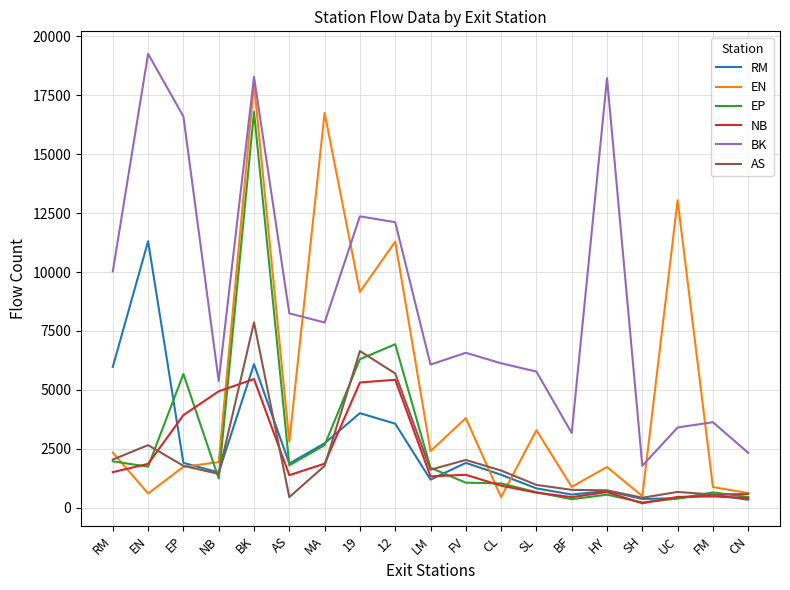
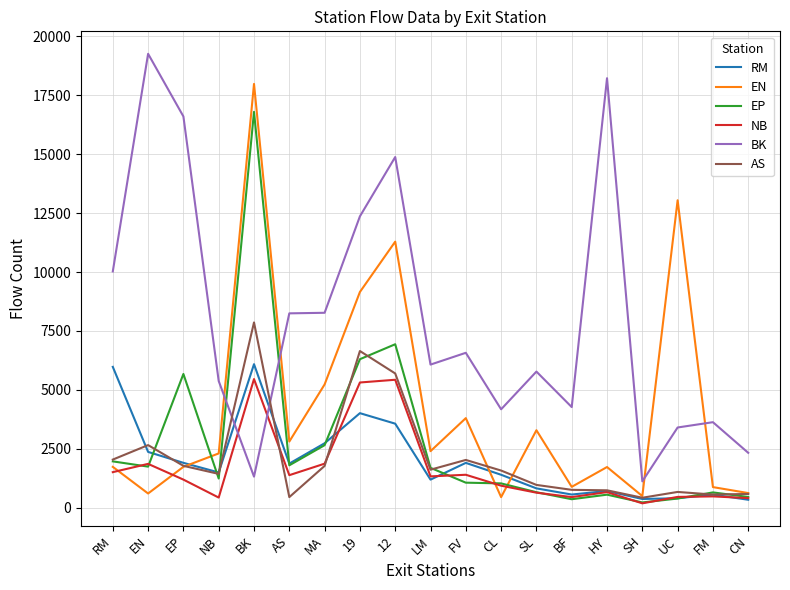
  {
    "RM": {
      "RM": 6000,
-     "EN": 11300,
+     "EN": 2400,
      "EP": 1900,
      "BK": 6100,
      "19": 4000,
      "12": 3600,
      "LM": 1200,
      "FV": 1900,
      "CL": 1400,
      "SL": 800,
      "BF": 600
    },
    "EN": {
-     "RM": 2300,
+     "RM": 1700,
      "EN": 600,
-     "NB": 1900,
+     "NB": 2300,
      "BK": 18000,
      "AS": 2800,
-     "MA": 16700,
+     "MA": 5200,
      "19": 9200,
      "12": 11300,
      "LM": 2400,
      "FV": 3800,
      "CL": 500,
      "SL": 3300,
      "BF": 900,
      "HY": 1700,
      "UC": 13000,
      "FM": 900
    },
    "EP": {
      "EN": 1700,
      "EP": 5700,
      "NB": 1200,
      "BK": 16800,
      "19": 6300,
      "12": 6900,
      "FV": 1100,
      "HY": 600
    },
    "NB": {
      "RM": 1500,
      "EN": 1900,
-     "EP": 3900,
-     "NB": 4900,
+     "EP": 1200,
+     "NB": 400,
      "BK": 5500,
      "AS": 1400,
      "19": 5300,
      "12": 5400,
      "LM": 1300,
      "FV": 1400
    },
    "BK": {
      "RM": 10000,
      "EN": 19300,
      "EP": 16600,
      "NB": 5400,
-     "BK": 18300,
+     "BK": 1300,
      "AS": 8200,
-     "MA": 7900,
+     "MA": 8300,
      "19": 12400,
-     "12": 12100,
+     "12": 14900,
      "LM": 6100,
      "FV": 6600,
-     "CL": 6100,
+     "CL": 4200,
      "SL": 5800,
-     "BF": 3200,
+     "BF": 4300,
      "HY": 18200,
-     "SH": 1800,
+     "SH": 1100,
      "UC": 3400,
      "FM": 3600,
      "CN": 2300
    },
    "AS": {
      "EN": 2700,
      "BK": 7900,
      "AS": 500,
      "19": 6700,
      "12": 5700,
      "FV": 2000,
      "CL": 1600,
      "SL": 1000,
      "BF": 800,
      "UC": 700
    }
  }
